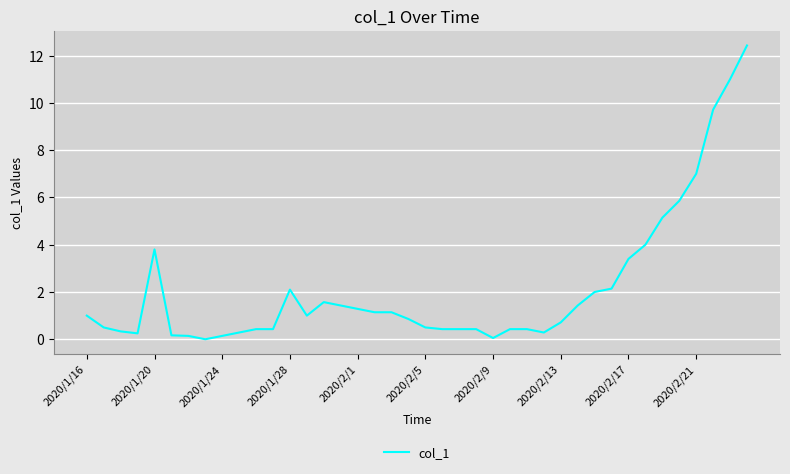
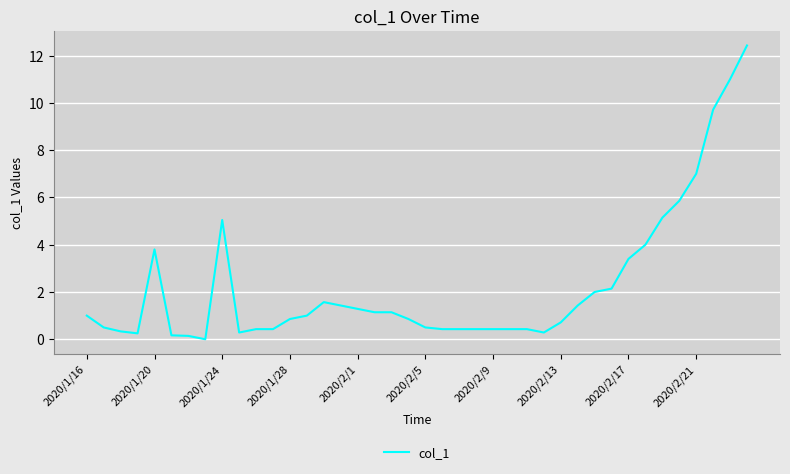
  {
    "2020/1/16": 1.0,
    "2020/1/20": 3.8,
-   "2020/1/24": 0.1,
-   "2020/1/28": 2.1,
+   "2020/1/24": 5.0,
+   "2020/1/28": 0.9,
    "2020/2/1": 1.3,
    "2020/2/5": 0.5,
-   "2020/2/9": 0.1,
+   "2020/2/9": 0.4,
    "2020/2/13": 0.7,
    "2020/2/17": 3.4,
    "2020/2/21": 7.0
  }
